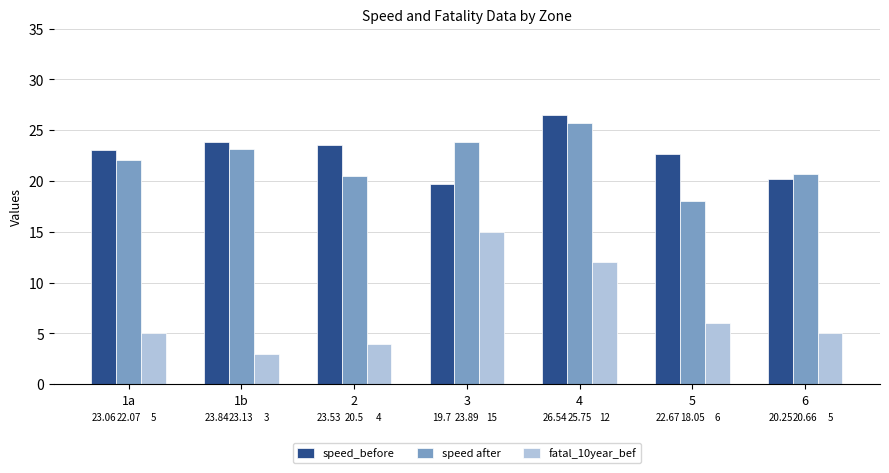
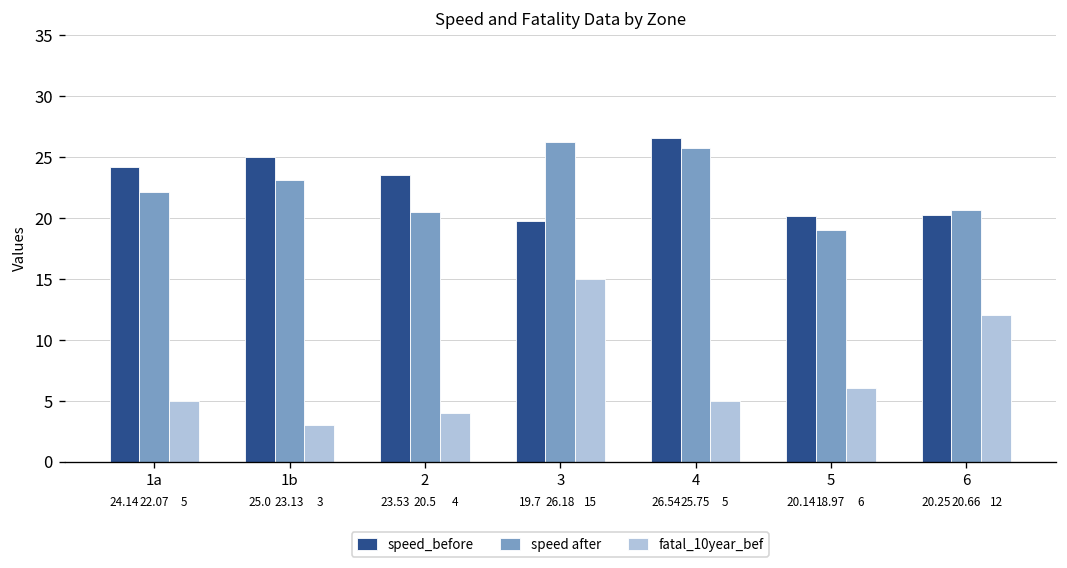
  {
    "speed_before": {
-     "1a": 23.06,
-     "1b": 23.84,
-     "5": 22.67
+     "1a": 24.14,
+     "1b": 25.0,
+     "5": 20.14
    },
    "speed after": {
-     "3": 23.89,
-     "5": 18.05
+     "3": 26.18,
+     "5": 18.97
    },
    "fatal_10year_bef": {
-     "4": 12,
-     "6": 5
+     "4": 5,
+     "6": 12
    }
  }
